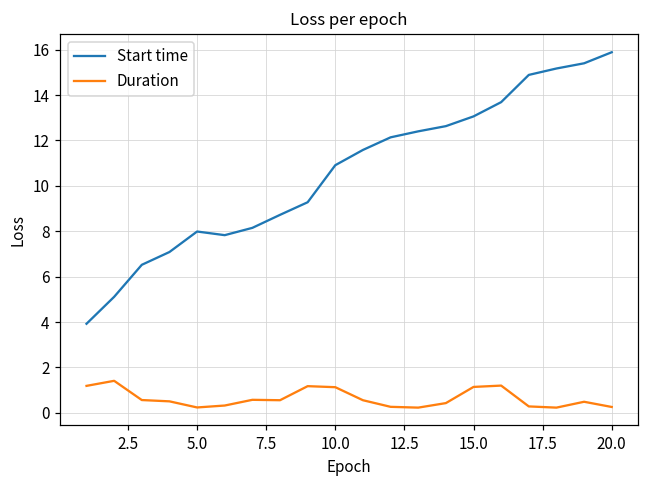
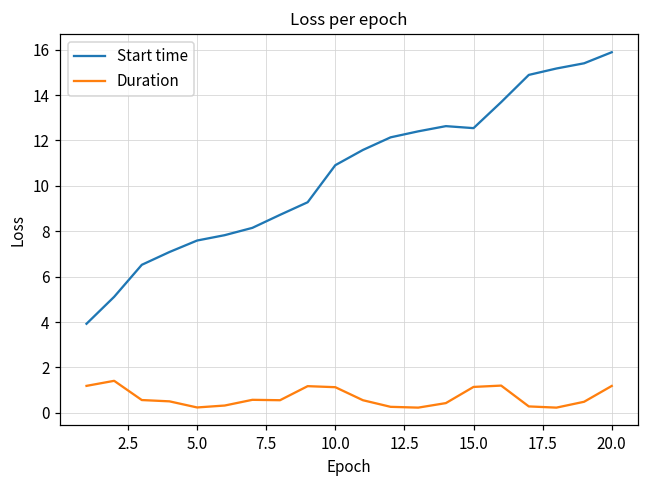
  {
    "Start time": {
-     "5.0": 8.0,
+     "5.0": 7.6,
      "10.0": 10.9,
-     "15.0": 13.1,
+     "15.0": 12.5,
      "20.0": 15.9
    },
    "Duration": {
      "5.0": 0.2,
      "10.0": 1.1,
      "15.0": 1.1,
-     "20.0": 0.3
+     "20.0": 1.2
    }
  }
